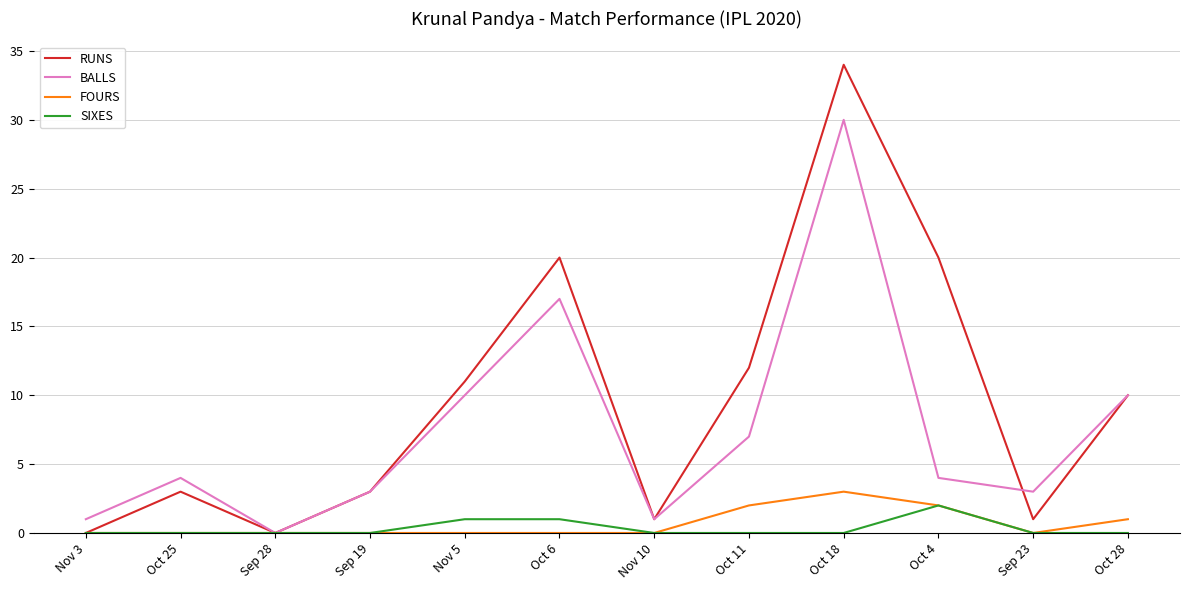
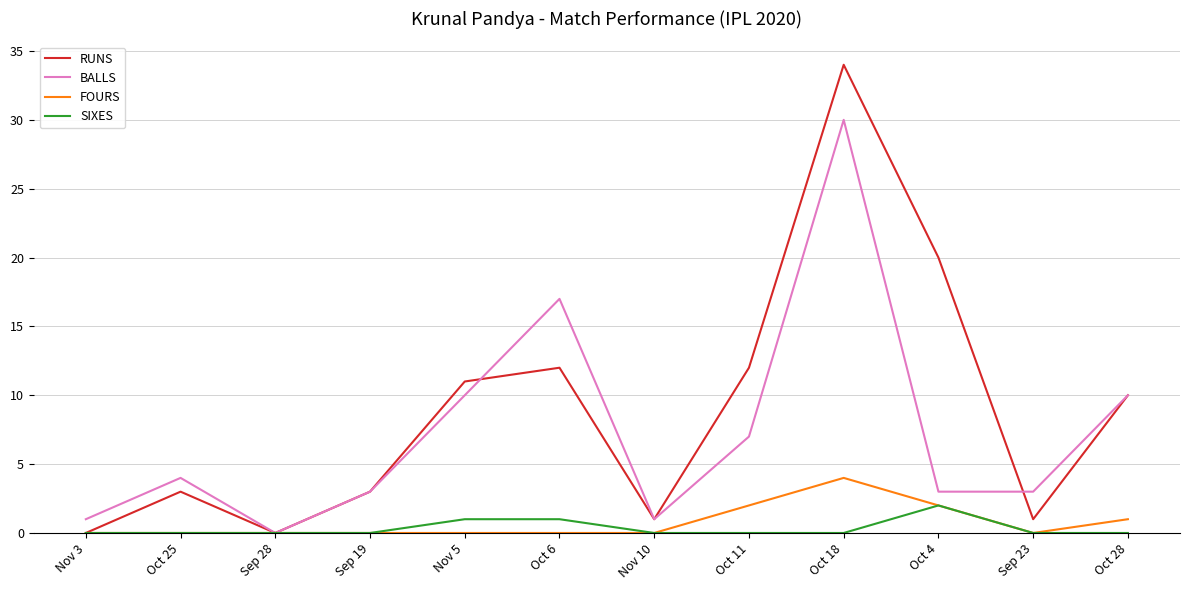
  {
    "RUNS": {
      "Oct 25": 3,
      "Nov 5": 11,
-     "Oct 6": 20,
+     "Oct 6": 12,
      "Oct 11": 12,
      "Oct 18": 34,
      "Oct 4": 20,
      "Sep 23": 1
    },
    "BALLS": {
      "Nov 3": 1,
      "Oct 25": 4,
      "Nov 5": 10,
      "Oct 6": 17,
      "Oct 11": 7,
      "Oct 18": 30,
-     "Oct 4": 4,
+     "Oct 4": 3,
      "Sep 23": 3
    },
    "FOURS": {
      "Nov 5": 0,
      "Oct 6": 0,
      "Oct 11": 2,
-     "Oct 18": 3,
+     "Oct 18": 4,
      "Oct 28": 1
    },
    "SIXES": {
      "Nov 5": 1,
      "Oct 6": 1,
      "Oct 11": 0,
      "Oct 18": 0,
      "Oct 28": 0
    }
  }
